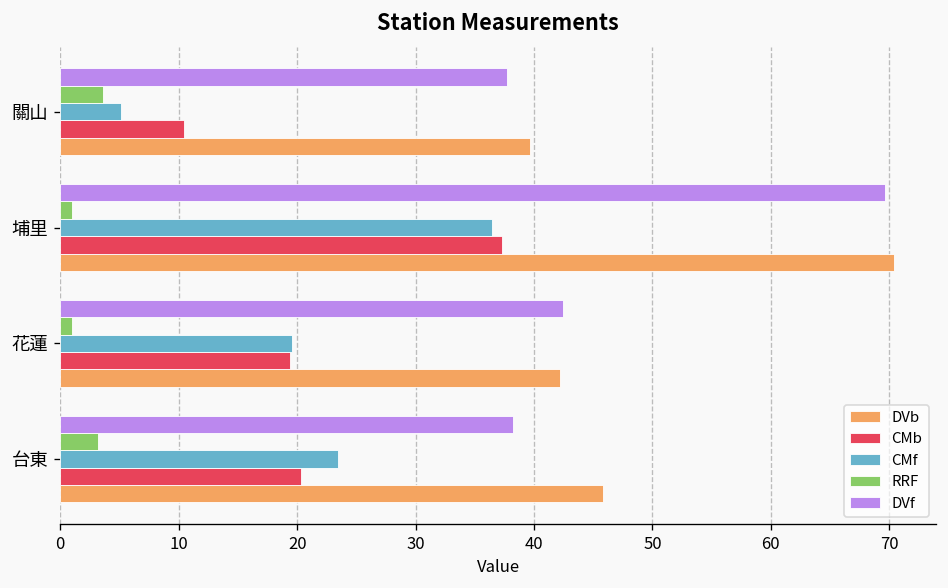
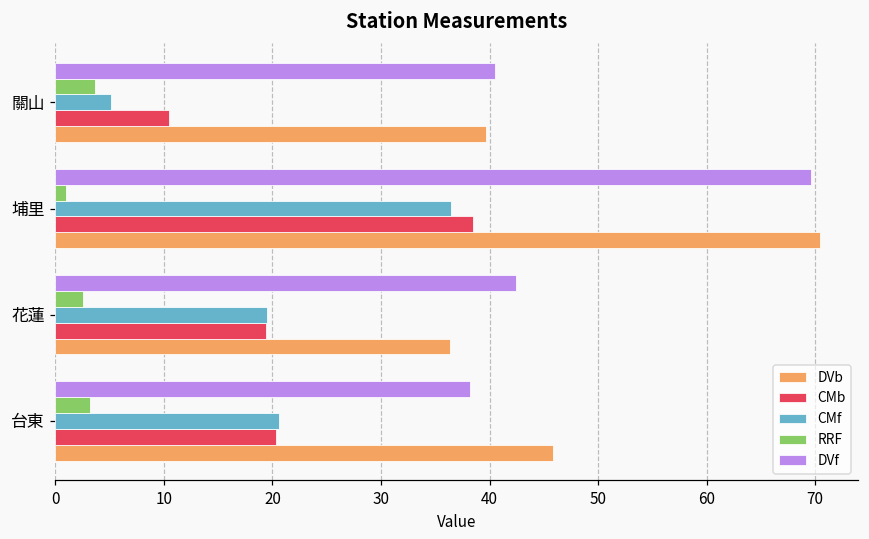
  {
    "DVb": {
      "關山": 40,
      "埔里": 70,
-     "花蓮": 42,
+     "花蓮": 36,
      "台東": 46
    },
    "CMb": {
      "關山": 10,
-     "埔里": 37,
+     "埔里": 39,
      "花蓮": 19,
      "台東": 20
    },
    "CMf": {
      "關山": 5,
      "埔里": 36,
      "花蓮": 20,
-     "台東": 23
+     "台東": 21
    },
    "RRF": {
      "關山": 4,
      "埔里": 1,
-     "花蓮": 1,
+     "花蓮": 3,
      "台東": 3
    },
    "DVf": {
-     "關山": 38,
+     "關山": 41,
      "埔里": 70,
      "花蓮": 42,
      "台東": 38
    }
  }
